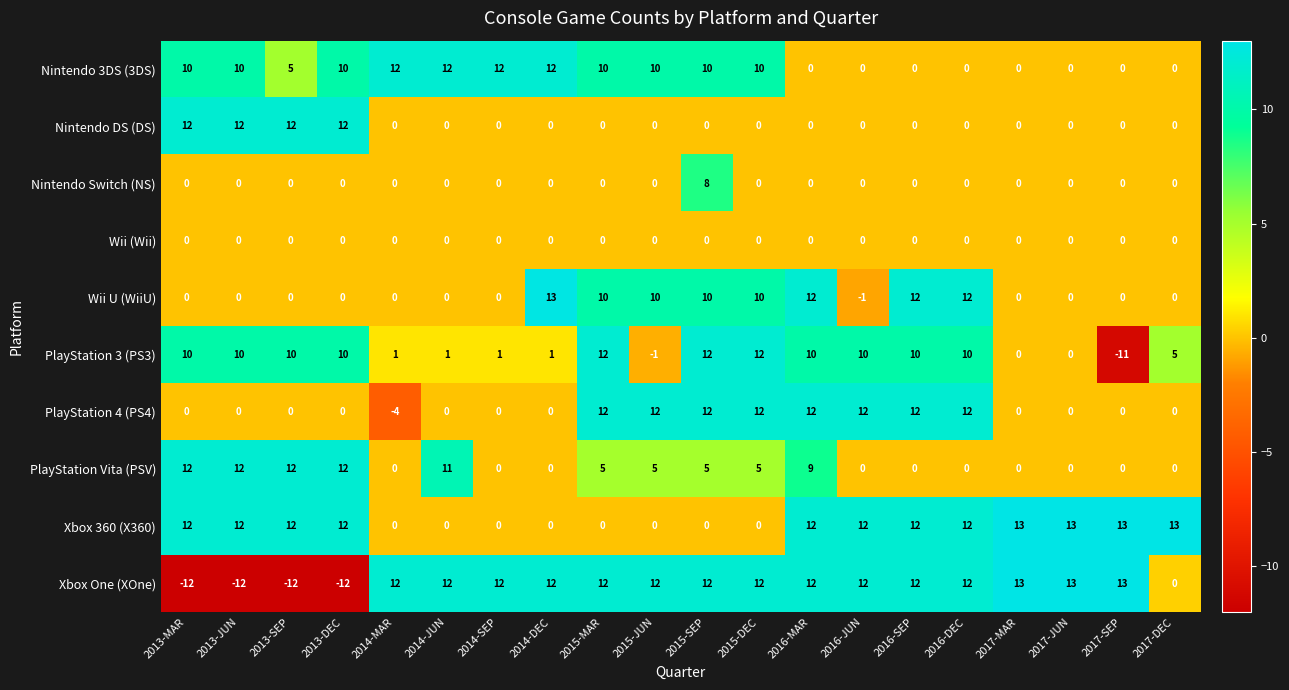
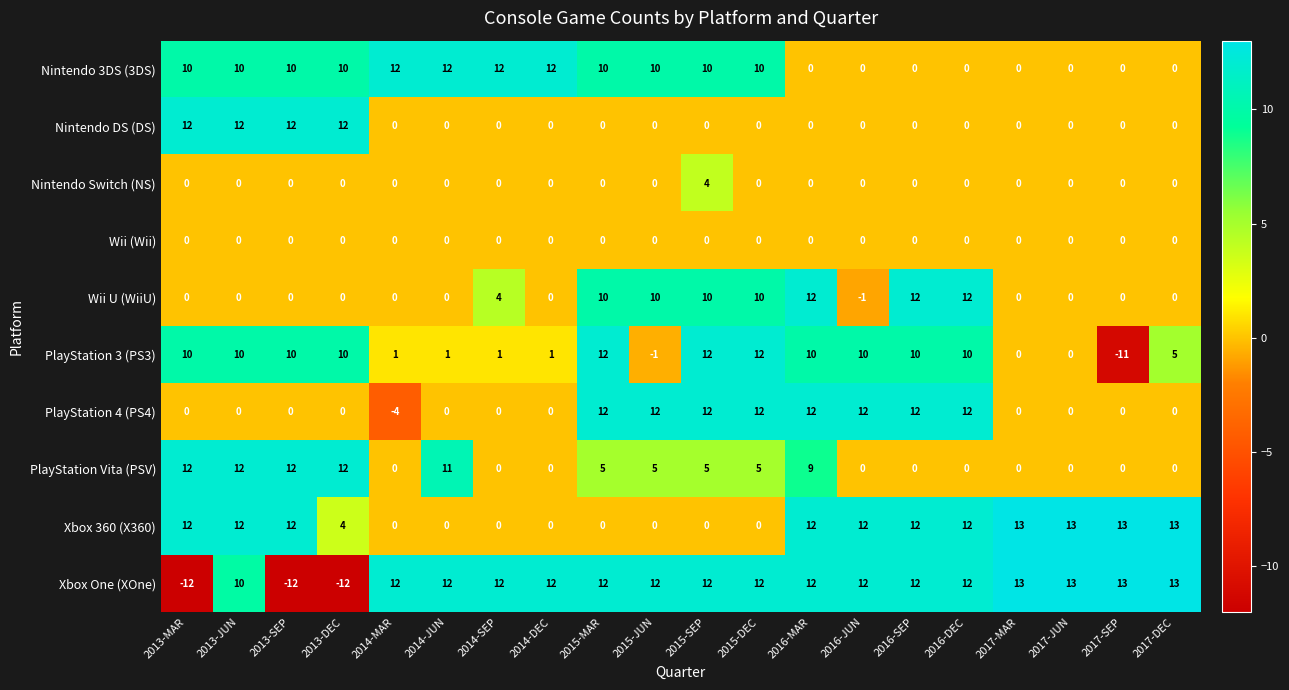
  {
    "Nintendo 3DS (3DS)": {
      "2013-MAR": 10,
      "2013-JUN": 10,
-     "2013-SEP": 5,
+     "2013-SEP": 10,
      "2013-DEC": 10,
      "2014-MAR": 12,
      "2014-JUN": 12,
      "2014-SEP": 12,
      "2014-DEC": 12,
      "2015-MAR": 10,
      "2015-JUN": 10,
      "2015-SEP": 10,
      "2015-DEC": 10,
      "2016-MAR": 0,
      "2016-JUN": 0,
      "2016-SEP": 0,
      "2016-DEC": 0,
      "2017-MAR": 0,
      "2017-JUN": 0,
      "2017-SEP": 0,
      "2017-DEC": 0
    },
    "Nintendo DS (DS)": {
      "2013-MAR": 12,
      "2013-JUN": 12,
      "2013-SEP": 12,
      "2013-DEC": 12,
      "2014-MAR": 0,
      "2014-JUN": 0,
      "2014-SEP": 0,
      "2014-DEC": 0,
      "2015-MAR": 0,
      "2015-JUN": 0,
      "2015-SEP": 0,
      "2015-DEC": 0,
      "2016-MAR": 0,
      "2016-JUN": 0,
      "2016-SEP": 0,
      "2016-DEC": 0,
      "2017-MAR": 0,
      "2017-JUN": 0,
      "2017-SEP": 0,
      "2017-DEC": 0
    },
    "Nintendo Switch (NS)": {
      "2013-MAR": 0,
      "2013-JUN": 0,
      "2013-SEP": 0,
      "2013-DEC": 0,
      "2014-MAR": 0,
      "2014-JUN": 0,
      "2014-SEP": 0,
      "2014-DEC": 0,
      "2015-MAR": 0,
      "2015-JUN": 0,
-     "2015-SEP": 8,
+     "2015-SEP": 4,
      "2015-DEC": 0,
      "2016-MAR": 0,
      "2016-JUN": 0,
      "2016-SEP": 0,
      "2016-DEC": 0,
      "2017-MAR": 0,
      "2017-JUN": 0,
      "2017-SEP": 0,
      "2017-DEC": 0
    },
    "Wii (Wii)": {
      "2013-MAR": 0,
      "2013-JUN": 0,
      "2013-SEP": 0,
      "2013-DEC": 0,
      "2014-MAR": 0,
      "2014-JUN": 0,
      "2014-SEP": 0,
      "2014-DEC": 0,
      "2015-MAR": 0,
      "2015-JUN": 0,
      "2015-SEP": 0,
      "2015-DEC": 0,
      "2016-MAR": 0,
      "2016-JUN": 0,
      "2016-SEP": 0,
      "2016-DEC": 0,
      "2017-MAR": 0,
      "2017-JUN": 0,
      "2017-SEP": 0,
      "2017-DEC": 0
    },
    "Wii U (WiiU)": {
      "2013-MAR": 0,
      "2013-JUN": 0,
      "2013-SEP": 0,
      "2013-DEC": 0,
      "2014-MAR": 0,
      "2014-JUN": 0,
-     "2014-SEP": 0,
-     "2014-DEC": 13,
+     "2014-SEP": 4,
+     "2014-DEC": 0,
      "2015-MAR": 10,
      "2015-JUN": 10,
      "2015-SEP": 10,
      "2015-DEC": 10,
      "2016-MAR": 12,
      "2016-JUN": -1,
      "2016-SEP": 12,
      "2016-DEC": 12,
      "2017-MAR": 0,
      "2017-JUN": 0,
      "2017-SEP": 0,
      "2017-DEC": 0
    },
    "PlayStation 3 (PS3)": {
      "2013-MAR": 10,
      "2013-JUN": 10,
      "2013-SEP": 10,
      "2013-DEC": 10,
      "2014-MAR": 1,
      "2014-JUN": 1,
      "2014-SEP": 1,
      "2014-DEC": 1,
      "2015-MAR": 12,
      "2015-JUN": -1,
      "2015-SEP": 12,
      "2015-DEC": 12,
      "2016-MAR": 10,
      "2016-JUN": 10,
      "2016-SEP": 10,
      "2016-DEC": 10,
      "2017-MAR": 0,
      "2017-JUN": 0,
      "2017-SEP": -11,
      "2017-DEC": 5
    },
    "PlayStation 4 (PS4)": {
      "2013-MAR": 0,
      "2013-JUN": 0,
      "2013-SEP": 0,
      "2013-DEC": 0,
      "2014-MAR": -4,
      "2014-JUN": 0,
      "2014-SEP": 0,
      "2014-DEC": 0,
      "2015-MAR": 12,
      "2015-JUN": 12,
      "2015-SEP": 12,
      "2015-DEC": 12,
      "2016-MAR": 12,
      "2016-JUN": 12,
      "2016-SEP": 12,
      "2016-DEC": 12,
      "2017-MAR": 0,
      "2017-JUN": 0,
      "2017-SEP": 0,
      "2017-DEC": 0
    },
    "PlayStation Vita (PSV)": {
      "2013-MAR": 12,
      "2013-JUN": 12,
      "2013-SEP": 12,
      "2013-DEC": 12,
      "2014-MAR": 0,
      "2014-JUN": 11,
      "2014-SEP": 0,
      "2014-DEC": 0,
      "2015-MAR": 5,
      "2015-JUN": 5,
      "2015-SEP": 5,
      "2015-DEC": 5,
      "2016-MAR": 9,
      "2016-JUN": 0,
      "2016-SEP": 0,
      "2016-DEC": 0,
      "2017-MAR": 0,
      "2017-JUN": 0,
      "2017-SEP": 0,
      "2017-DEC": 0
    },
    "Xbox 360 (X360)": {
      "2013-MAR": 12,
      "2013-JUN": 12,
      "2013-SEP": 12,
-     "2013-DEC": 12,
+     "2013-DEC": 4,
      "2014-MAR": 0,
      "2014-JUN": 0,
      "2014-SEP": 0,
      "2014-DEC": 0,
      "2015-MAR": 0,
      "2015-JUN": 0,
      "2015-SEP": 0,
      "2015-DEC": 0,
      "2016-MAR": 12,
      "2016-JUN": 12,
      "2016-SEP": 12,
      "2016-DEC": 12,
      "2017-MAR": 13,
      "2017-JUN": 13,
      "2017-SEP": 13,
      "2017-DEC": 13
    },
    "Xbox One (XOne)": {
      "2013-MAR": -12,
-     "2013-JUN": -12,
+     "2013-JUN": 10,
      "2013-SEP": -12,
      "2013-DEC": -12,
      "2014-MAR": 12,
      "2014-JUN": 12,
      "2014-SEP": 12,
      "2014-DEC": 12,
      "2015-MAR": 12,
      "2015-JUN": 12,
      "2015-SEP": 12,
      "2015-DEC": 12,
      "2016-MAR": 12,
      "2016-JUN": 12,
      "2016-SEP": 12,
      "2016-DEC": 12,
      "2017-MAR": 13,
      "2017-JUN": 13,
      "2017-SEP": 13,
-     "2017-DEC": 0
+     "2017-DEC": 13
    }
  }
